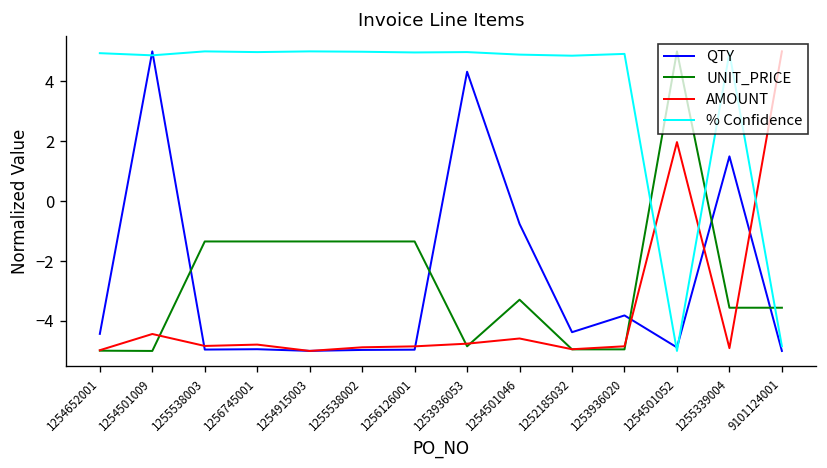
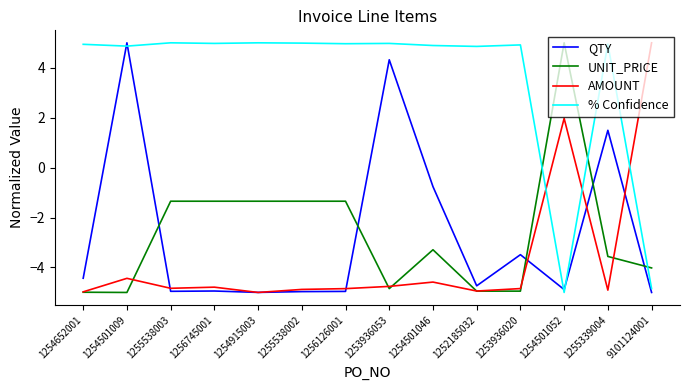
  {
    "QTY": {
      "1254652001": -4.4,
      "1254501009": 5.0,
      "1255538003": -5.0,
      "1256745001": -4.9,
      "1256126001": -5.0,
      "1253936053": 4.3,
      "1254501046": -0.8,
-     "1252185032": -4.4,
-     "1253936020": -3.8,
+     "1252185032": -4.7,
+     "1253936020": -3.5,
      "1254501052": -4.9,
      "1255339004": 1.5,
      "9101124001": -5.0
    },
    "UNIT_PRICE": {
      "1254501009": -5.0,
      "1255538003": -1.3,
      "1256745001": -1.3,
      "1254915003": -1.3,
      "1255538002": -1.3,
      "1256126001": -1.3,
      "1254501046": -3.3,
      "1255339004": -3.6,
-     "9101124001": -3.6
+     "9101124001": -4.0
    },
    "AMOUNT": {
      "1254501009": -4.4,
      "1255538003": -4.8,
      "1256745001": -4.8,
      "1256126001": -4.8,
      "1254501046": -4.6,
      "1254501052": 2.0,
      "1255339004": -4.9
    },
    "% Confidence": {
      "1254652001": 4.9,
      "1254501009": 4.9,
      "1255538003": 5.0,
      "1256745001": 5.0,
      "1254915003": 5.0,
      "1255538002": 5.0,
      "1256126001": 5.0,
      "1253936053": 5.0,
      "1254501046": 4.9,
      "1252185032": 4.9,
      "1253936020": 4.9,
      "1254501052": -5.0,
      "9101124001": -4.8
    }
  }
